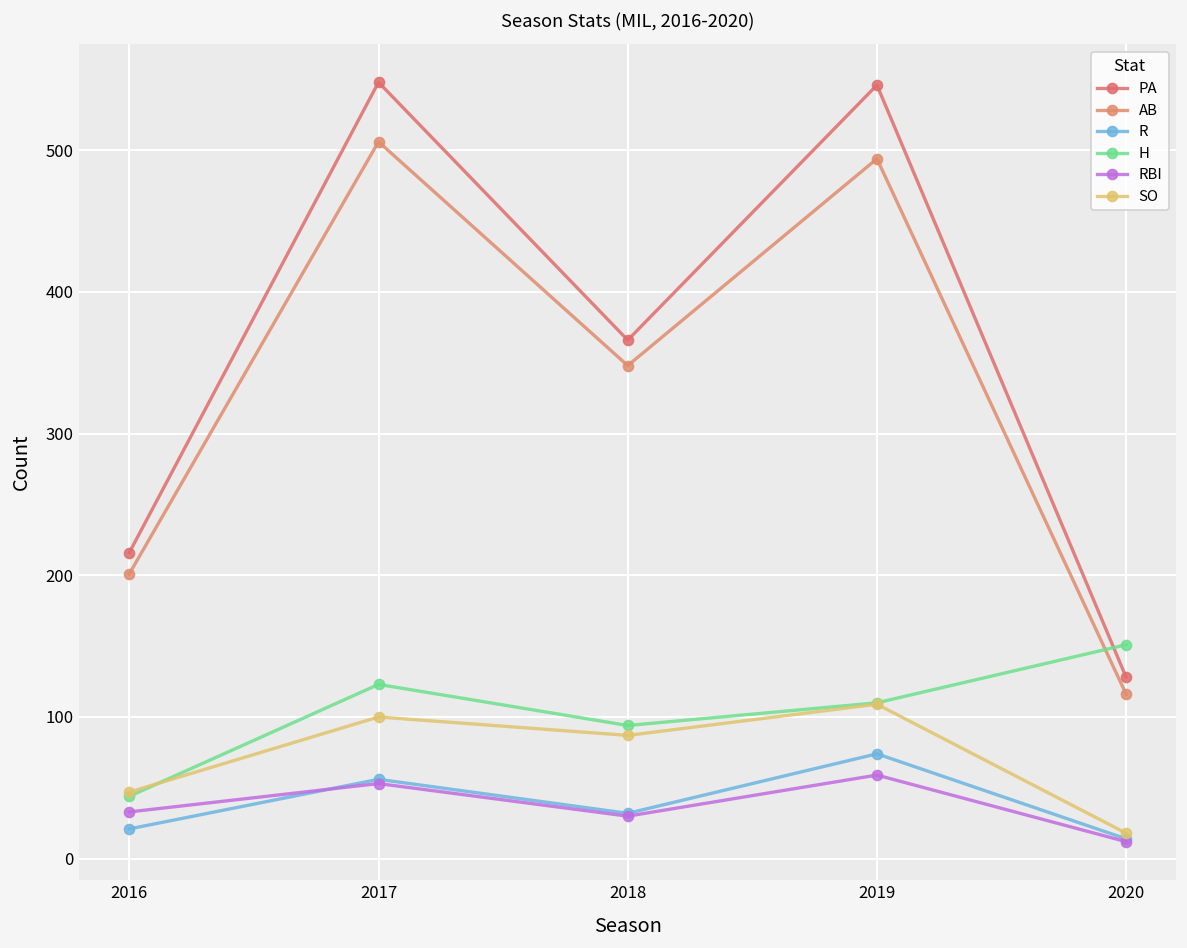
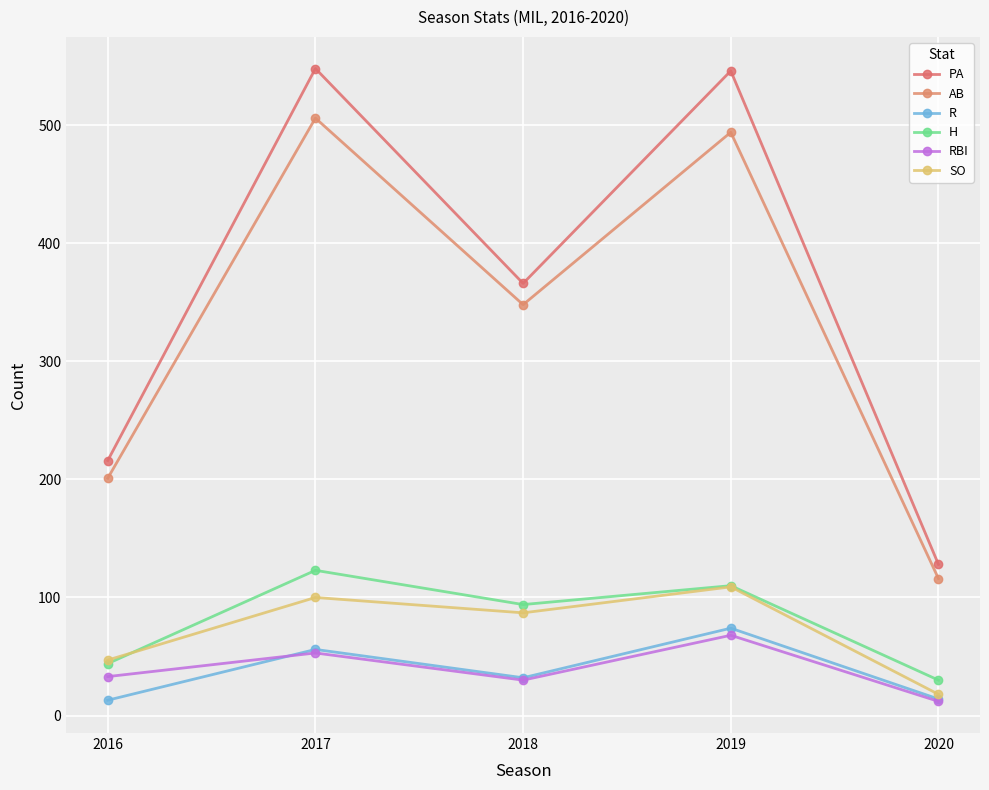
  {
    "R": {
-     "2016": 21,
+     "2016": 13,
      "2017": 56,
      "2019": 74
    },
    "H": {
      "2016": 44,
      "2017": 123,
      "2018": 94,
-     "2020": 151
+     "2020": 30
    },
    "RBI": {
      "2016": 33,
      "2017": 53,
-     "2019": 59
+     "2019": 68
    }
  }
